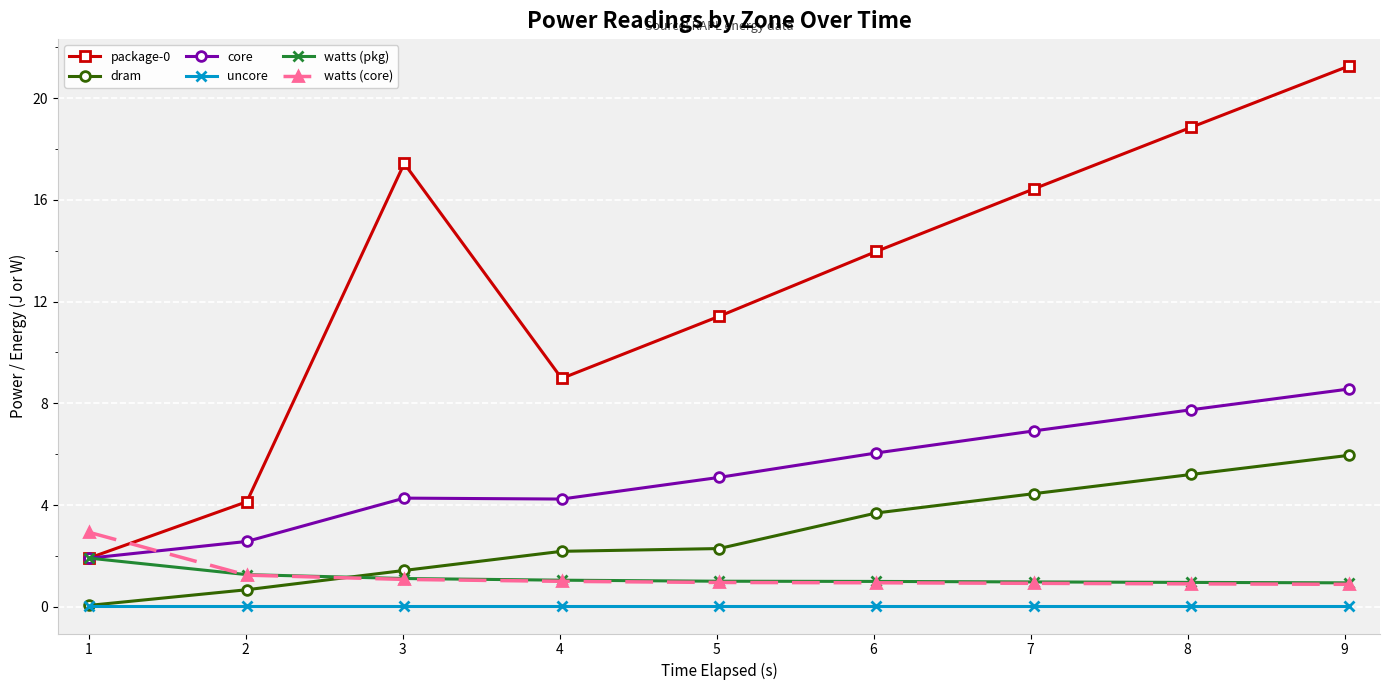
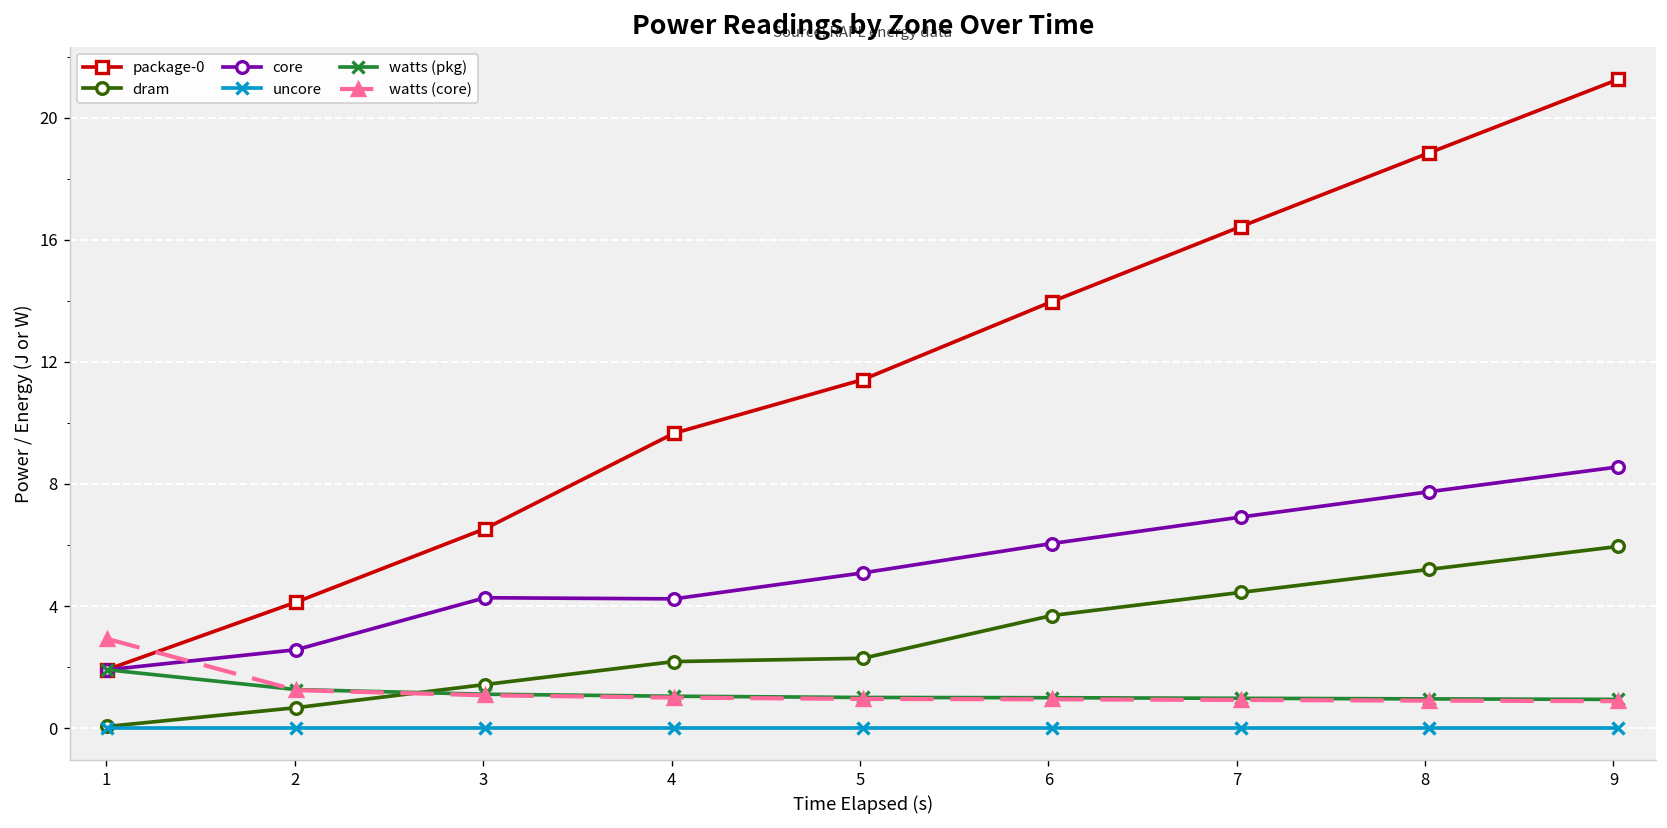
  {
    "package-0": {
      "2": 4.1,
-     "3": 17.4,
-     "4": 9.0,
+     "3": 6.5,
+     "4": 9.7,
      "5": 11.4,
      "6": 14.0
    },
    "dram": {
      "2": 0.7,
      "3": 1.4,
      "4": 2.2,
      "5": 2.3,
      "6": 3.7
    },
    "core": {
      "2": 2.6,
      "3": 4.3,
      "4": 4.2,
      "5": 5.1,
      "6": 6.0
    },
    "uncore": {
      "2": 0.0,
      "3": 0.0,
      "4": 0.0,
      "5": 0.0,
      "6": 0.0
    },
    "watts (core)": {
      "1": 2.9
    }
  }
